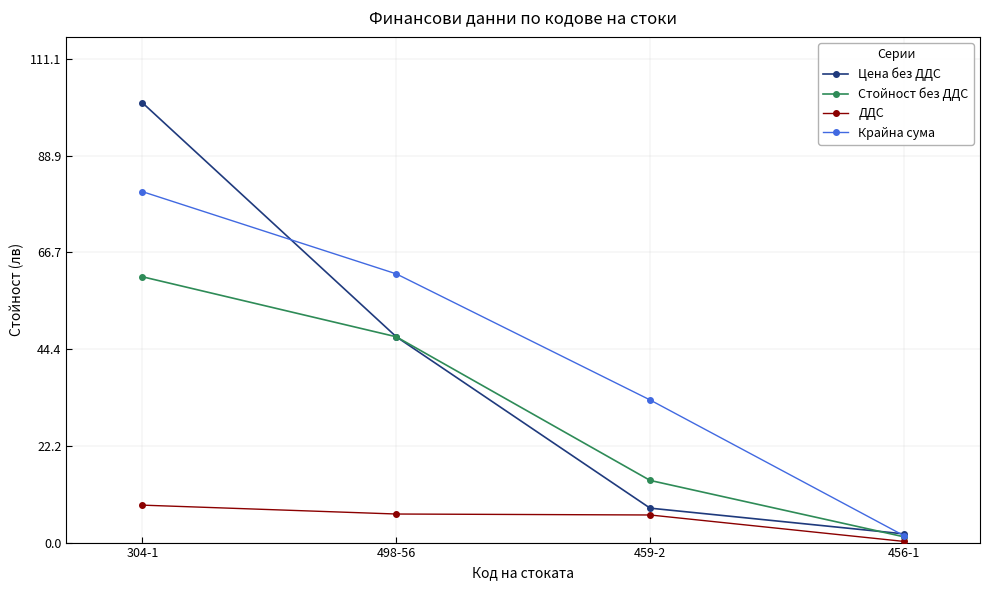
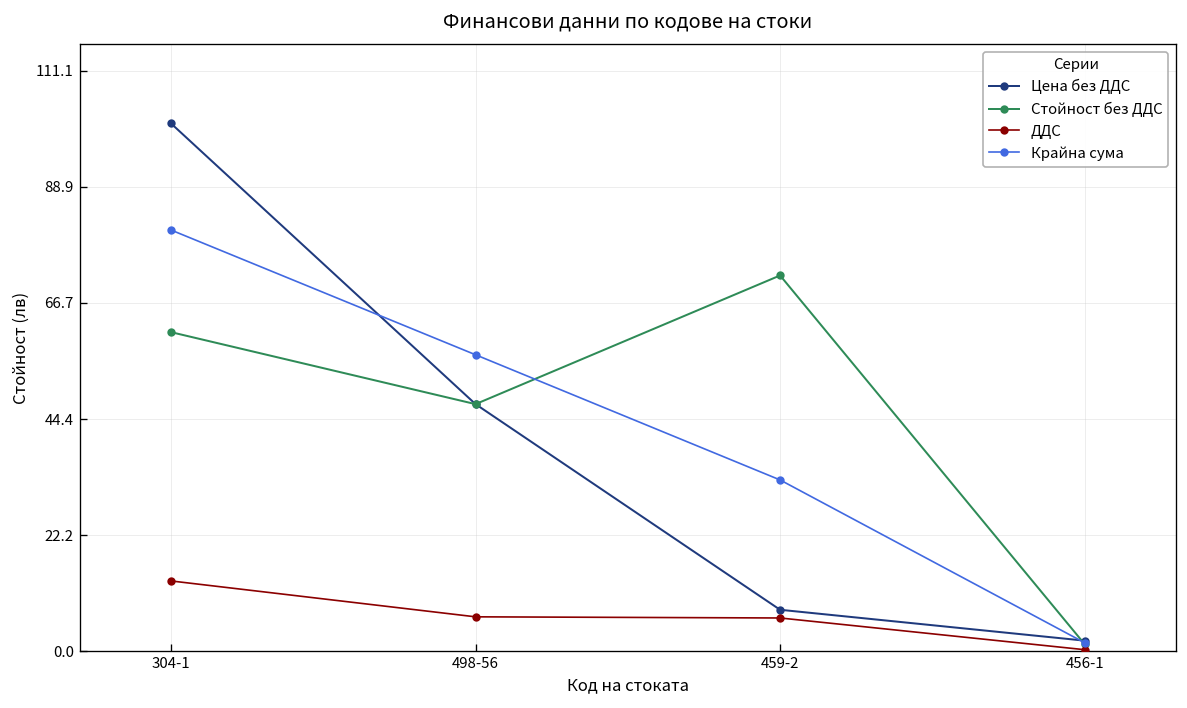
  {
    "Цена без ДДС": {
      "304-1": 101,
      "459-2": 8
    },
    "Стойност без ДДС": {
      "304-1": 61,
-     "459-2": 14
+     "459-2": 72
    },
    "ДДС": {
-     "304-1": 9,
+     "304-1": 13,
      "498-56": 7,
      "459-2": 6,
      "456-1": 0
    },
    "Крайна сума": {
      "304-1": 81,
-     "498-56": 62,
+     "498-56": 57,
      "459-2": 33
    }
  }
